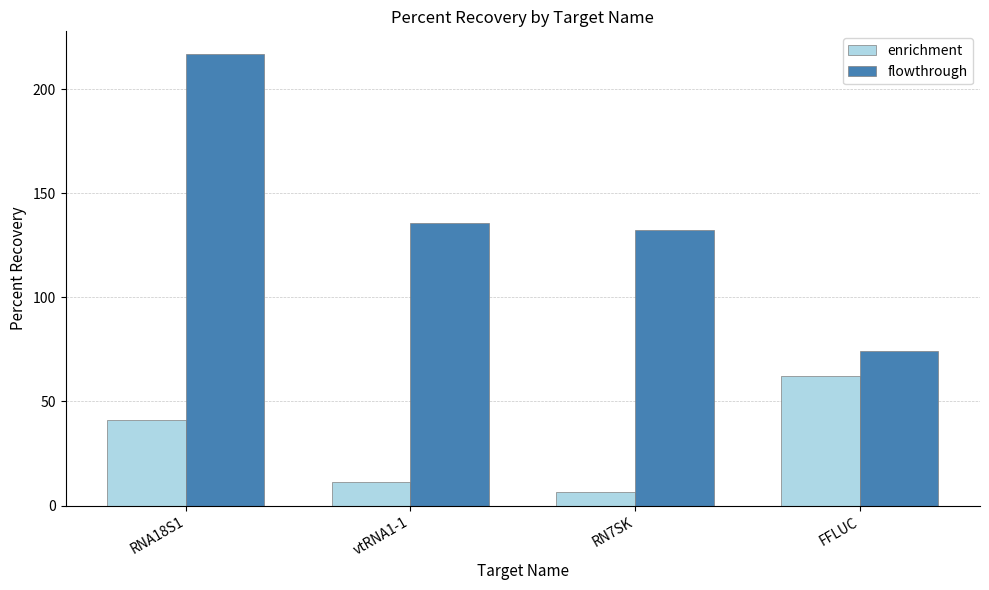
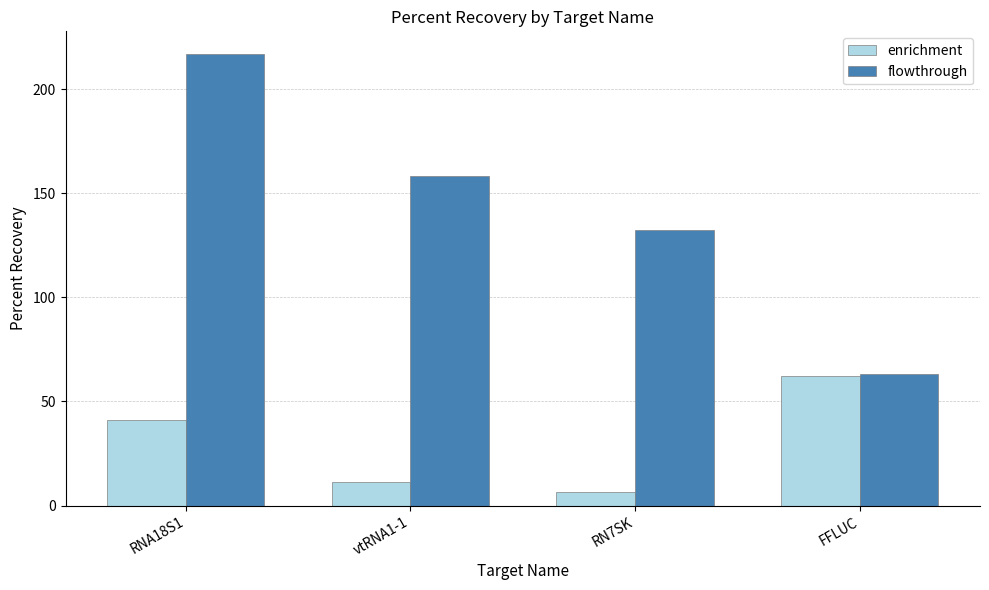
  {
    "enrichment": {
      "RNA18S1": 41,
      "vtRNA1-1": 11,
      "RN7SK": 6,
      "FFLUC": 62
    },
    "flowthrough": {
      "RNA18S1": 217,
-     "vtRNA1-1": 136,
+     "vtRNA1-1": 158,
      "RN7SK": 132,
-     "FFLUC": 74
+     "FFLUC": 63
    }
  }
